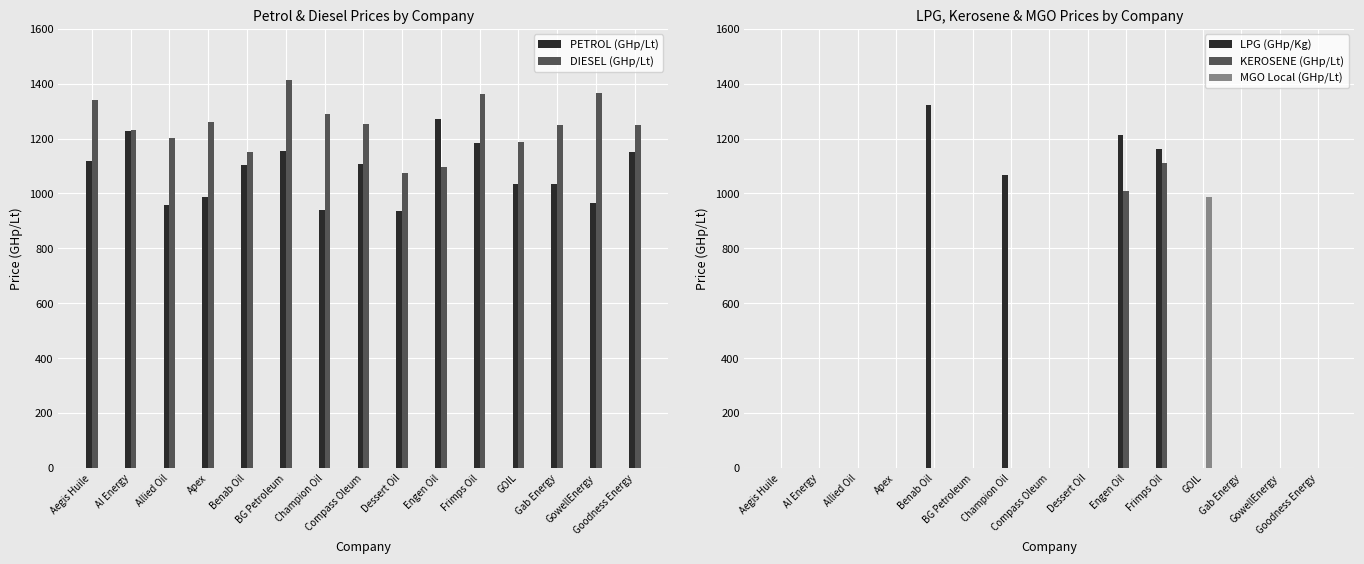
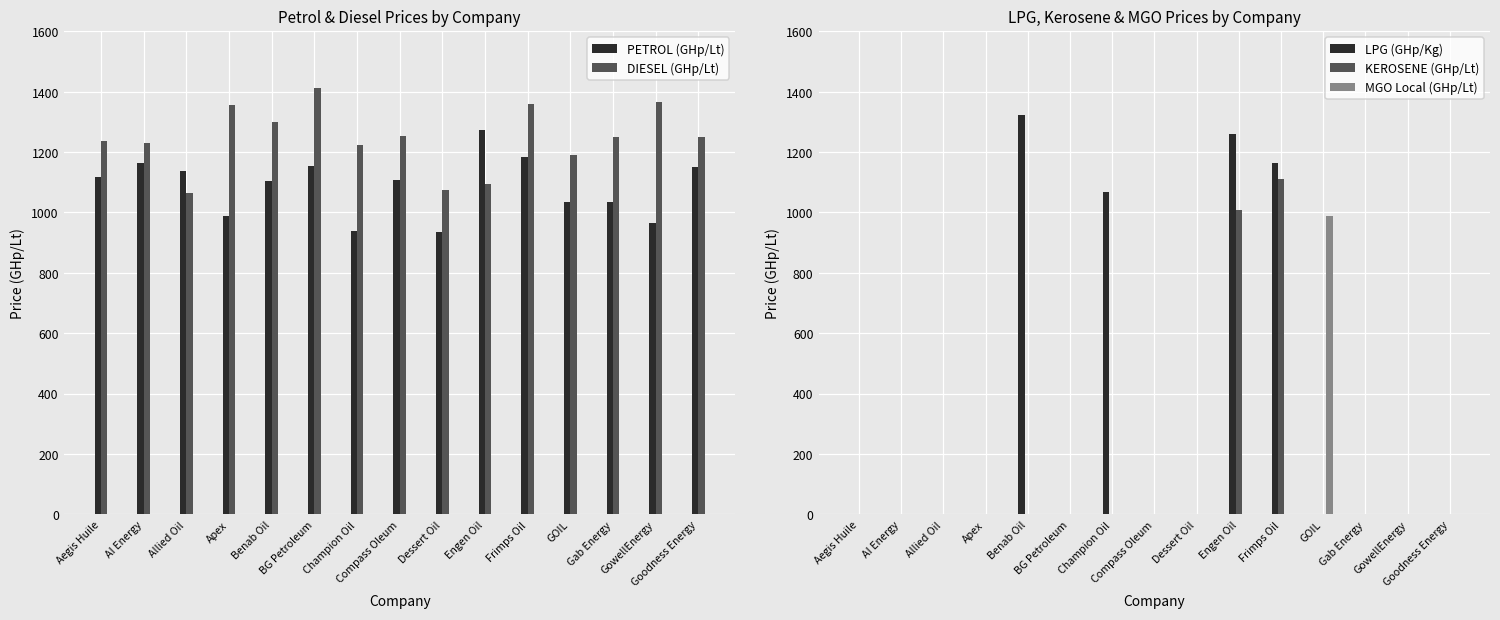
  {
    "Petrol & Diesel Prices by Company": {
      "PETROL (GHp/Lt)": {
        "Aegis Huile": 1120,
-       "AI Energy": 1230,
-       "Allied Oil": 960,
+       "AI Energy": 1170,
+       "Allied Oil": 1140,
        "Apex": 990,
        "Benab Oil": 1100,
        "BG Petroleum": 1150,
        "Champion Oil": 940,
        "Compass Oleum": 1110,
        "Dessert Oil": 940,
        "Engen Oil": 1270,
        "Frimps Oil": 1180,
        "GOIL": 1030,
        "Gab Energy": 1040,
        "GowellEnergy": 970,
        "Goodness Energy": 1150
      },
      "DIESEL (GHp/Lt)": {
-       "Aegis Huile": 1340,
+       "Aegis Huile": 1240,
        "AI Energy": 1230,
-       "Allied Oil": 1200,
-       "Apex": 1260,
-       "Benab Oil": 1150,
+       "Allied Oil": 1060,
+       "Apex": 1360,
+       "Benab Oil": 1300,
        "BG Petroleum": 1410,
-       "Champion Oil": 1290,
+       "Champion Oil": 1230,
        "Compass Oleum": 1250,
        "Dessert Oil": 1080,
        "Engen Oil": 1100,
        "Frimps Oil": 1360,
        "GOIL": 1190,
        "Gab Energy": 1250,
        "GowellEnergy": 1370,
        "Goodness Energy": 1250
      }
    },
    "LPG, Kerosene & MGO Prices by Company": {
      "LPG (GHp/Kg)": {
        "Aegis Huile": 0,
        "AI Energy": 0,
        "Allied Oil": 0,
        "Apex": 0,
        "Benab Oil": 1320,
        "BG Petroleum": 0,
        "Champion Oil": 1070,
        "Compass Oleum": 0,
        "Dessert Oil": 0,
-       "Engen Oil": 1210,
+       "Engen Oil": 1260,
        "Frimps Oil": 1160,
        "GOIL": 0,
        "Gab Energy": 0,
        "GowellEnergy": 0,
        "Goodness Energy": 0
      },
      "KEROSENE (GHp/Lt)": {
        "Aegis Huile": 0,
        "AI Energy": 0,
        "Allied Oil": 0,
        "Apex": 0,
        "Benab Oil": 0,
        "BG Petroleum": 0,
        "Champion Oil": 0,
        "Compass Oleum": 0,
        "Dessert Oil": 0,
        "Engen Oil": 1010,
        "Frimps Oil": 1110,
        "GOIL": 0,
        "Gab Energy": 0,
        "GowellEnergy": 0,
        "Goodness Energy": 0
      },
      "MGO Local (GHp/Lt)": {
        "Aegis Huile": 0,
        "AI Energy": 0,
        "Allied Oil": 0,
        "Apex": 0,
        "Benab Oil": 0,
        "BG Petroleum": 0,
        "Champion Oil": 0,
        "Compass Oleum": 0,
        "Dessert Oil": 0,
        "Engen Oil": 0,
        "Frimps Oil": 0,
        "GOIL": 990,
        "Gab Energy": 0,
        "GowellEnergy": 0,
        "Goodness Energy": 0
      }
    }
  }
